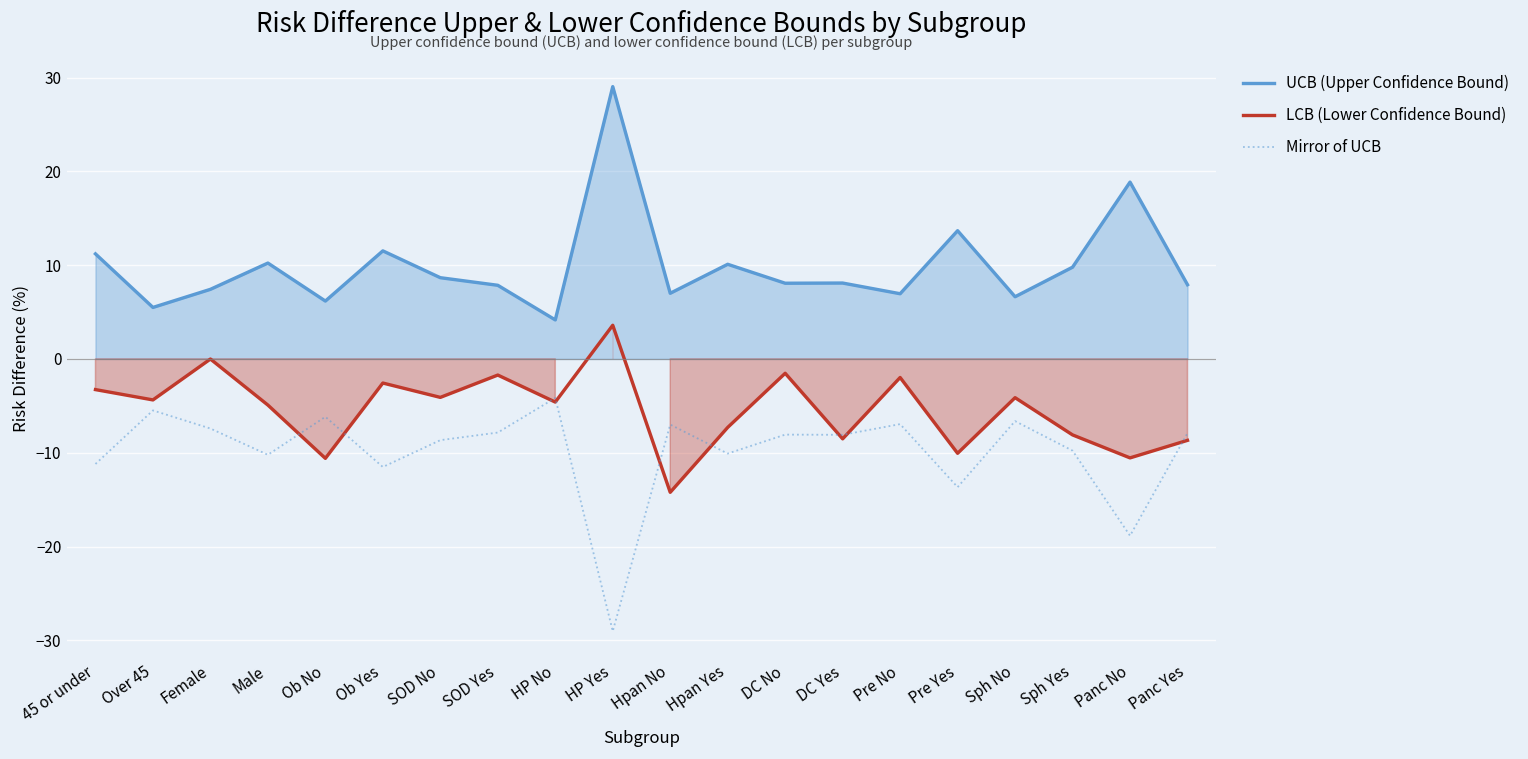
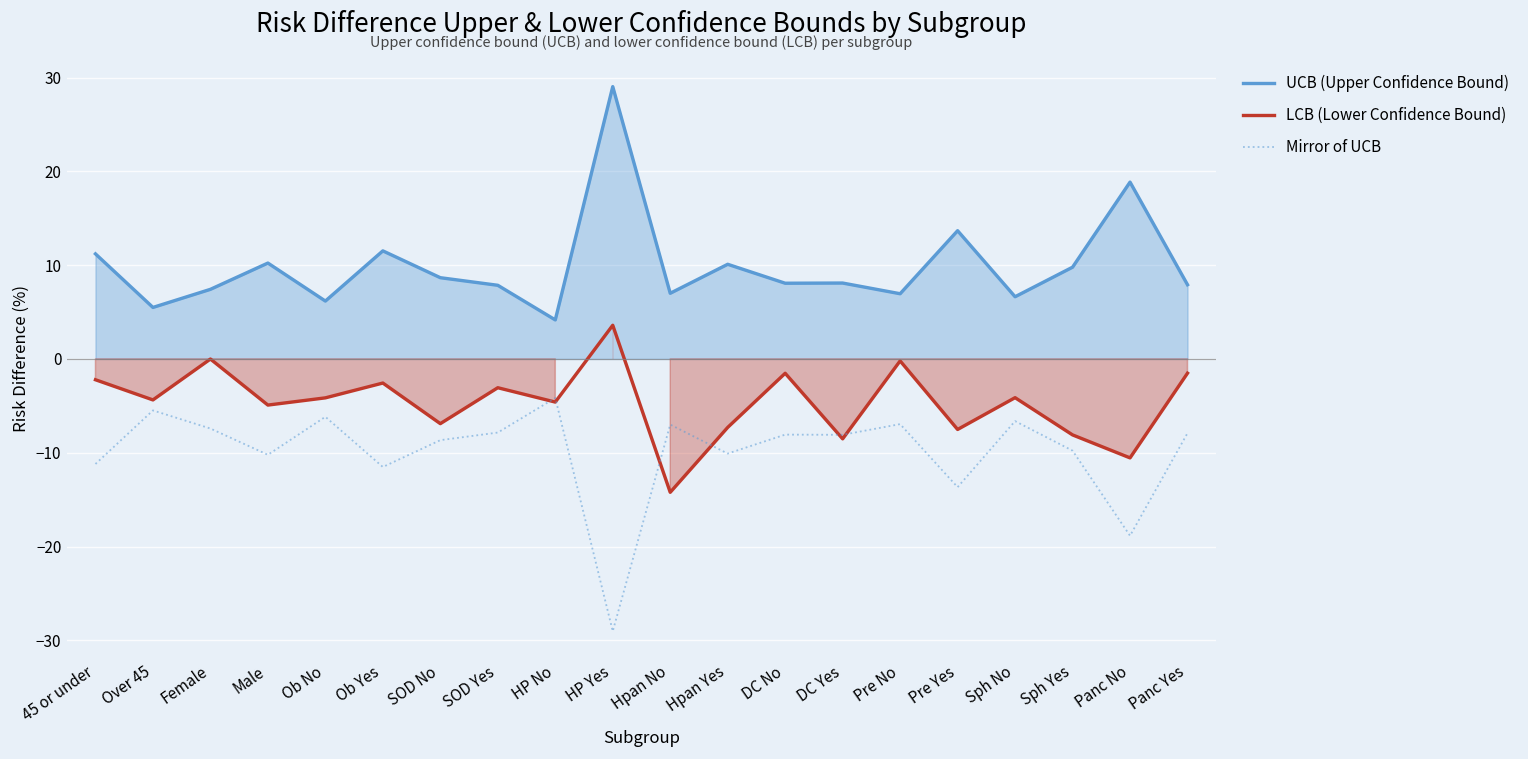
  {
    "LCB (Lower Confidence Bound)": {
-     "45 or under": -3,
+     "45 or under": -2,
      "Over 45": -4,
      "Female": 0,
      "Male": -5,
-     "Ob No": -11,
+     "Ob No": -4,
      "Ob Yes": -3,
-     "SOD No": -4,
-     "SOD Yes": -2,
+     "SOD No": -7,
+     "SOD Yes": -3,
      "HP No": -5,
      "HP Yes": 4,
      "Hpan No": -14,
      "Hpan Yes": -7,
      "DC No": -2,
      "DC Yes": -9,
-     "Pre No": -2,
-     "Pre Yes": -10,
+     "Pre No": 0,
+     "Pre Yes": -8,
      "Sph No": -4,
      "Sph Yes": -8,
      "Panc No": -11,
-     "Panc Yes": -9
+     "Panc Yes": -2
    }
  }
